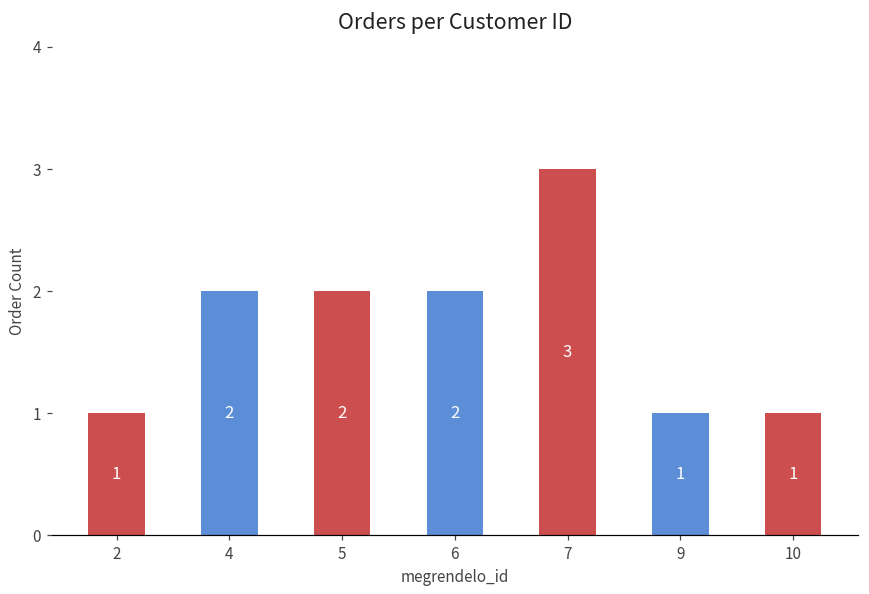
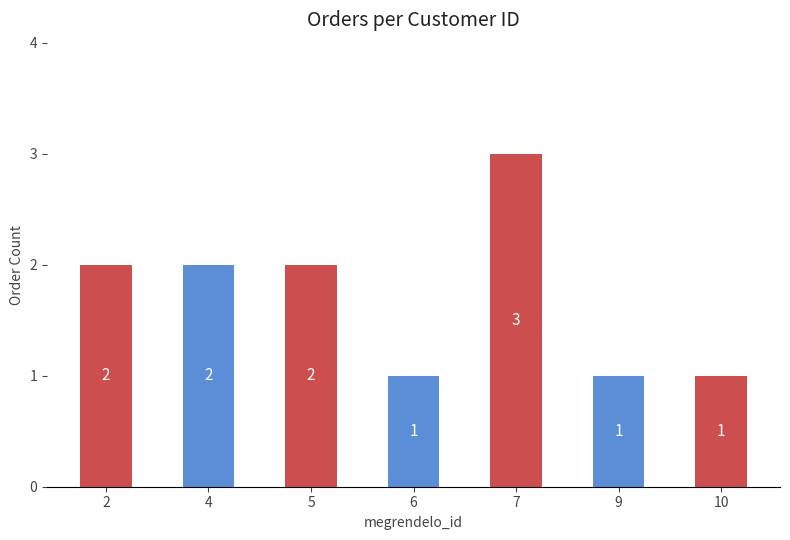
  {
-   "2": 1,
+   "2": 2,
    "4": 2,
    "5": 2,
-   "6": 2,
+   "6": 1,
    "7": 3,
    "9": 1,
    "10": 1
  }
